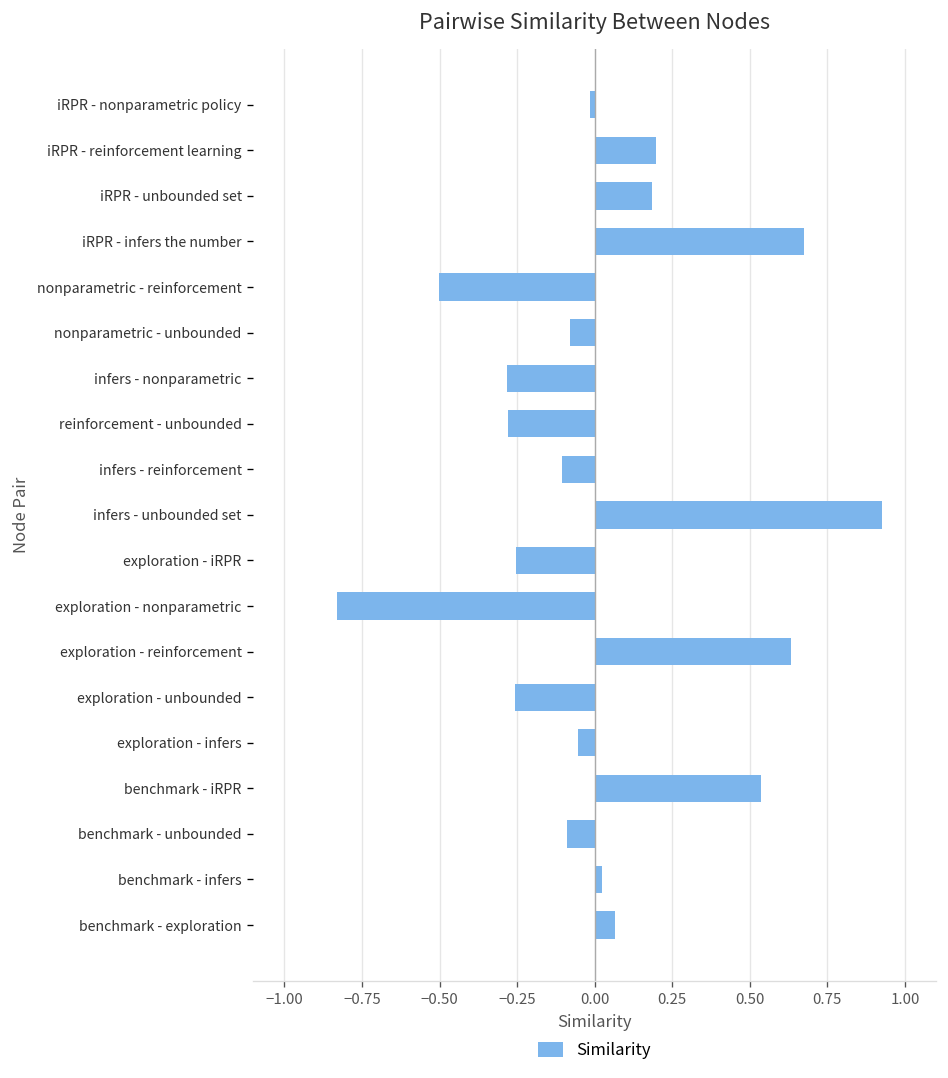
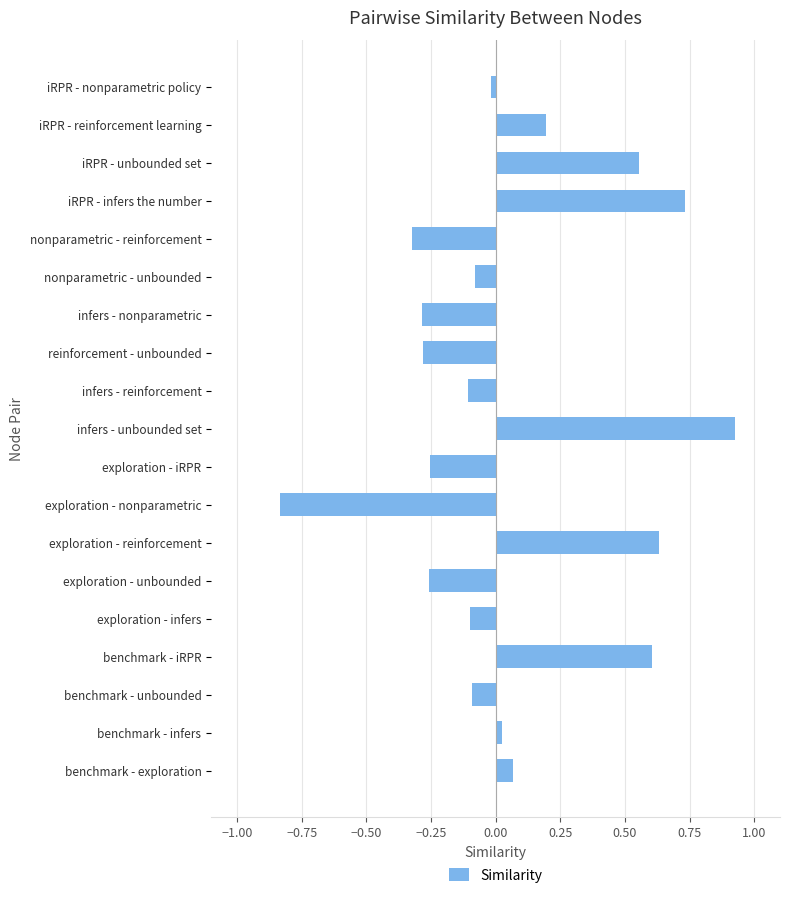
  {
    "iRPR - nonparametric policy": -0.02,
    "iRPR - reinforcement learning": 0.20,
-   "iRPR - unbounded set": 0.18,
-   "iRPR - infers the number": 0.68,
-   "nonparametric - reinforcement": -0.50,
+   "iRPR - unbounded set": 0.55,
+   "iRPR - infers the number": 0.73,
+   "nonparametric - reinforcement": -0.32,
    "nonparametric - unbounded": -0.08,
    "infers - nonparametric": -0.28,
    "reinforcement - unbounded": -0.28,
    "infers - reinforcement": -0.11,
    "infers - unbounded set": 0.93,
    "exploration - iRPR": -0.25,
    "exploration - nonparametric": -0.83,
    "exploration - reinforcement": 0.63,
    "exploration - unbounded": -0.26,
-   "exploration - infers": -0.05,
-   "benchmark - iRPR": 0.54,
+   "exploration - infers": -0.10,
+   "benchmark - iRPR": 0.61,
    "benchmark - unbounded": -0.09,
    "benchmark - infers": 0.02,
    "benchmark - exploration": 0.07
  }
